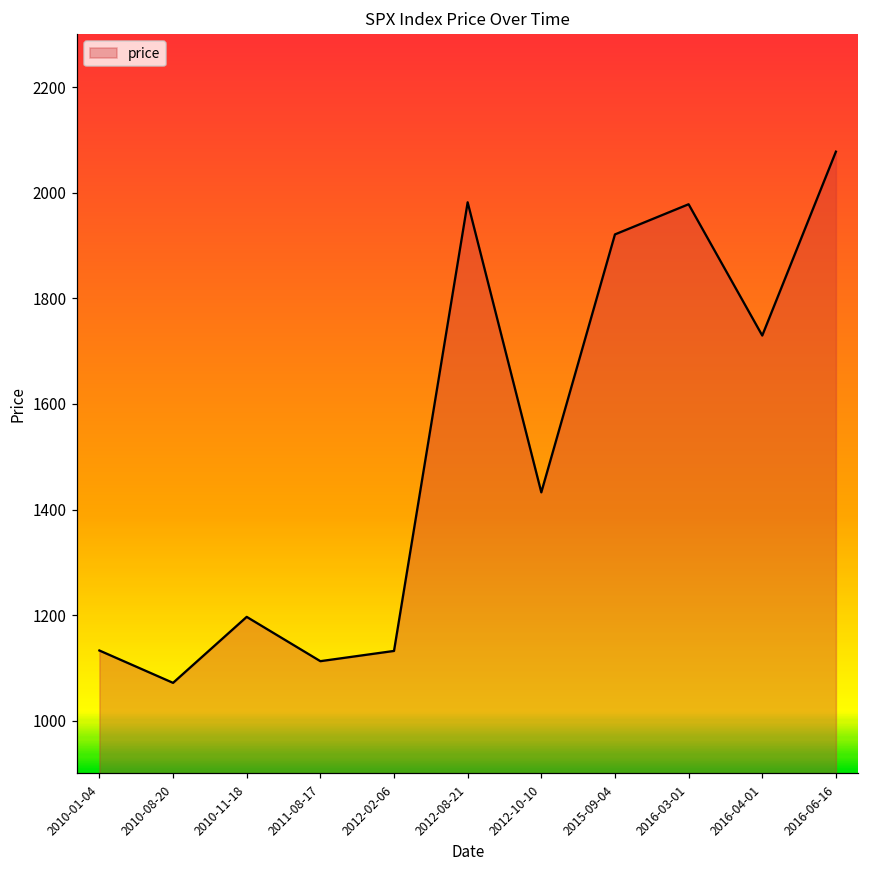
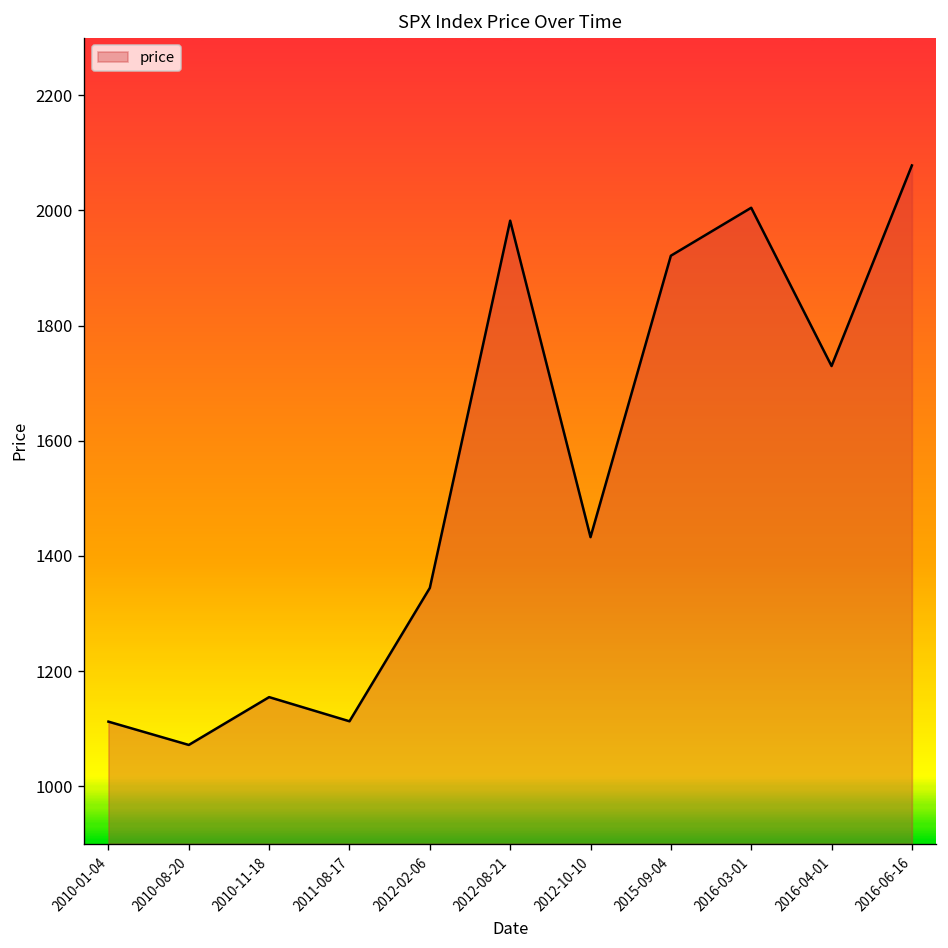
  {
-   "2010-01-04": 1130,
+   "2010-01-04": 1110,
    "2010-08-20": 1070,
-   "2010-11-18": 1200,
+   "2010-11-18": 1150,
    "2011-08-17": 1110,
-   "2012-02-06": 1130,
+   "2012-02-06": 1340,
    "2012-08-21": 1980,
    "2012-10-10": 1430,
    "2015-09-04": 1920,
-   "2016-03-01": 1980,
+   "2016-03-01": 2000,
    "2016-04-01": 1730,
    "2016-06-16": 2080
  }
